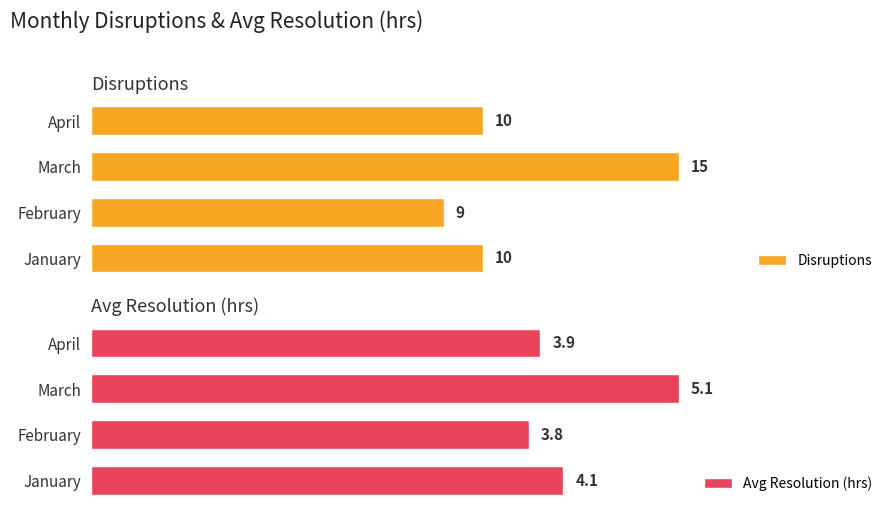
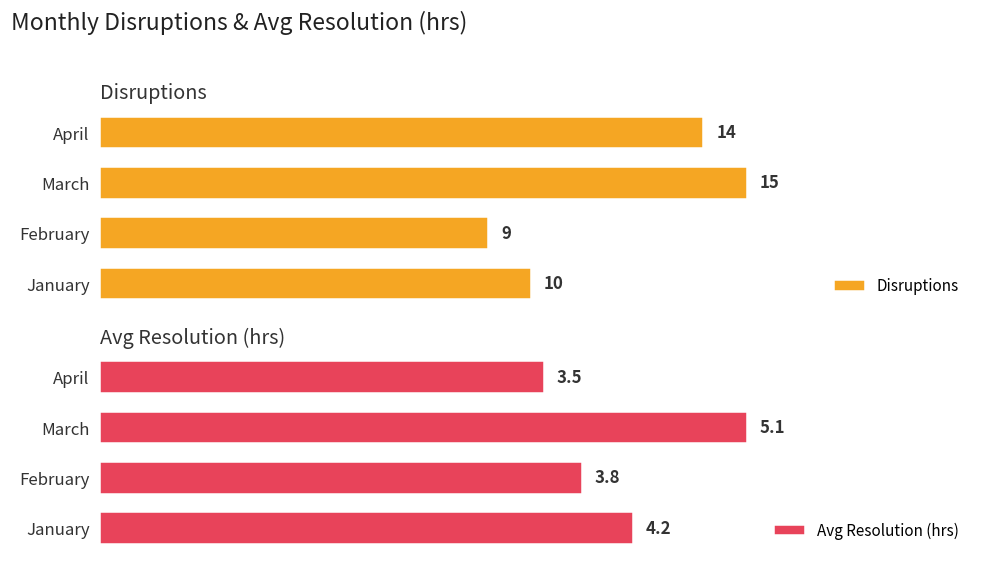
  {
    "Disruptions": {
-     "April": 10,
+     "April": 14,
      "March": 15,
      "February": 9,
      "January": 10
    },
    "Avg Resolution (hrs)": {
-     "April": 3.9,
+     "April": 3.5,
      "March": 5.1,
      "February": 3.8,
-     "January": 4.1
+     "January": 4.2
    }
  }
